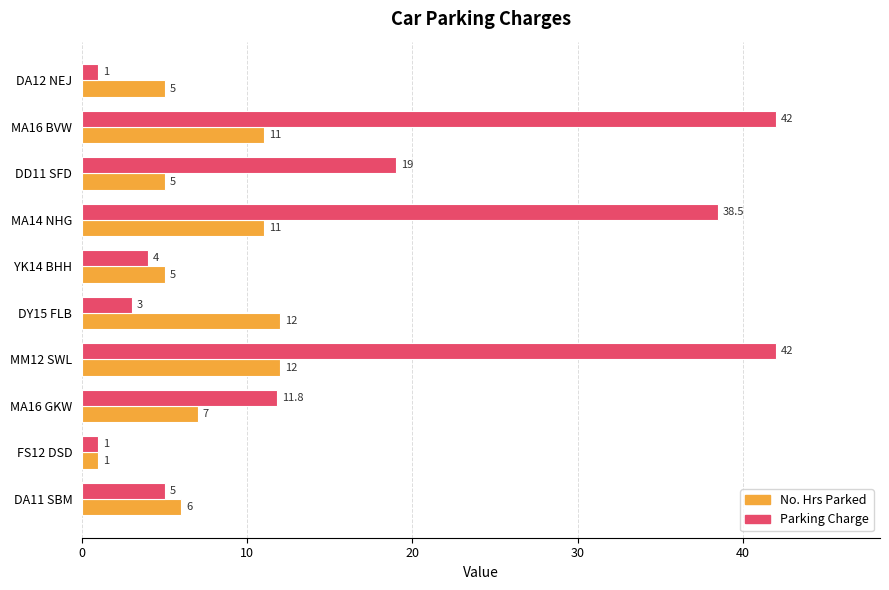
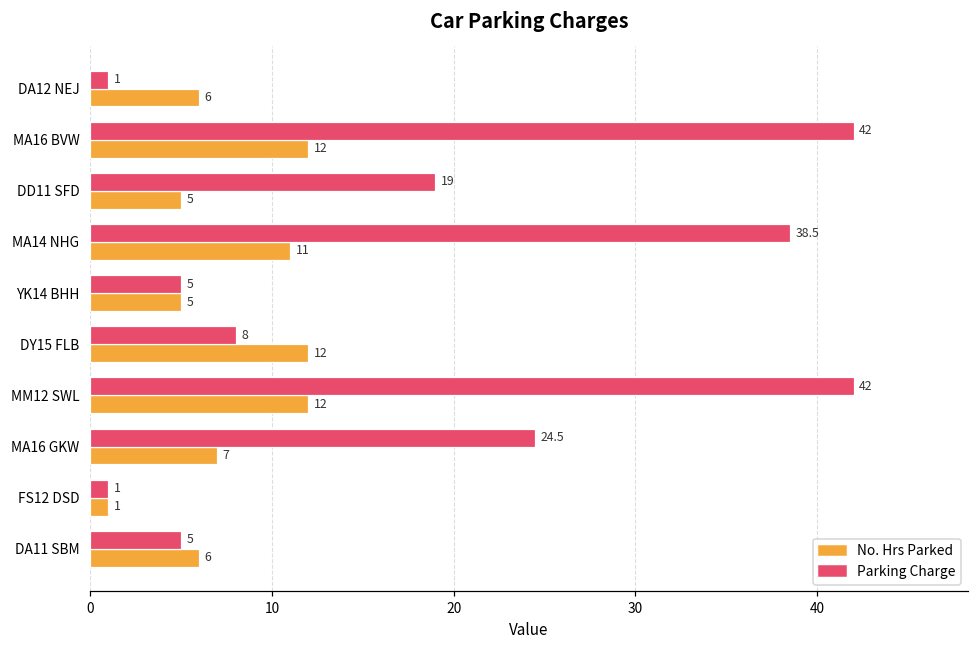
  {
    "No. Hrs Parked": {
-     "DA12 NEJ": 5,
-     "MA16 BVW": 11,
+     "DA12 NEJ": 6,
+     "MA16 BVW": 12,
      "DD11 SFD": 5,
      "MA14 NHG": 11,
      "YK14 BHH": 5,
      "DY15 FLB": 12,
      "MM12 SWL": 12,
      "MA16 GKW": 7,
      "FS12 DSD": 1,
      "DA11 SBM": 6
    },
    "Parking Charge": {
      "DA12 NEJ": 1,
      "MA16 BVW": 42,
      "DD11 SFD": 19,
      "MA14 NHG": 38.5,
-     "YK14 BHH": 4,
-     "DY15 FLB": 3,
+     "YK14 BHH": 5,
+     "DY15 FLB": 8,
      "MM12 SWL": 42,
-     "MA16 GKW": 11.8,
+     "MA16 GKW": 24.5,
      "FS12 DSD": 1,
      "DA11 SBM": 5
    }
  }
